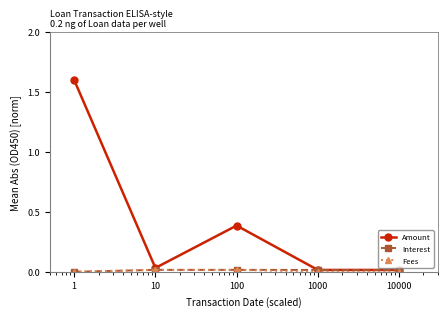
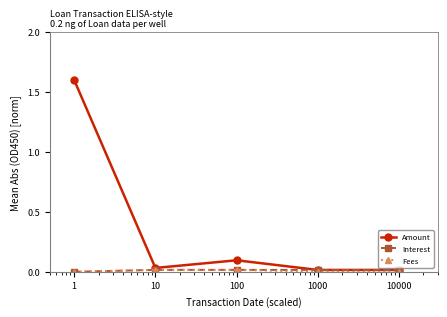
  {
    "Amount": {
      "1": 1.60,
-     "100": 0.39
+     "100": 0.10
    }
  }
